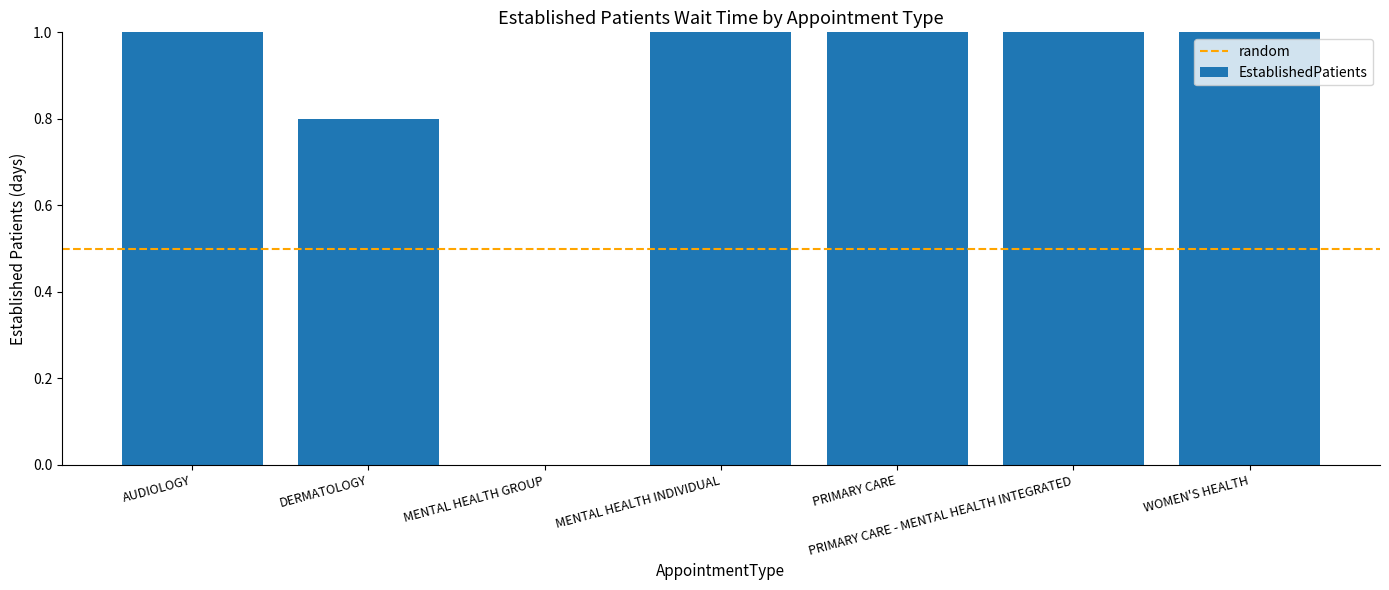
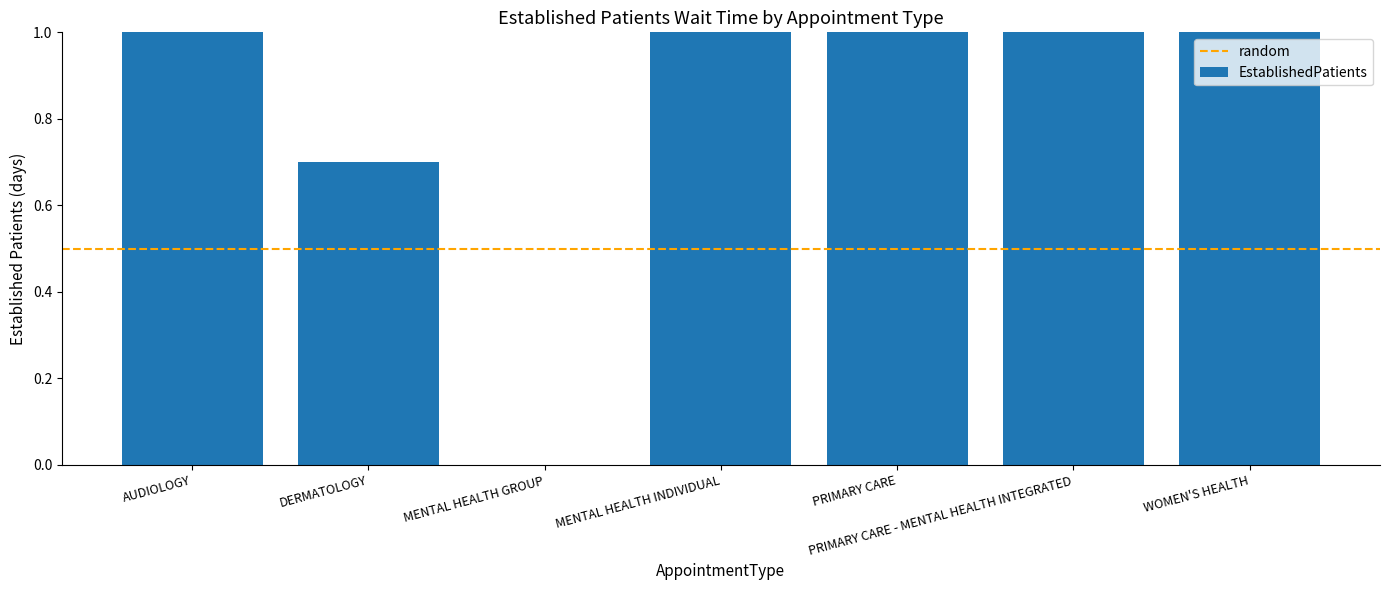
  {
-   "DERMATOLOGY": 0.8,
+   "DERMATOLOGY": 0.7,
    "MENTAL HEALTH GROUP": 0.0
  }
